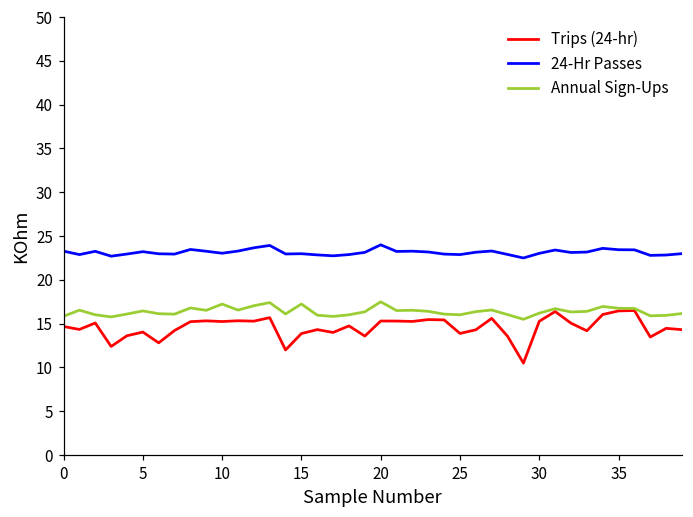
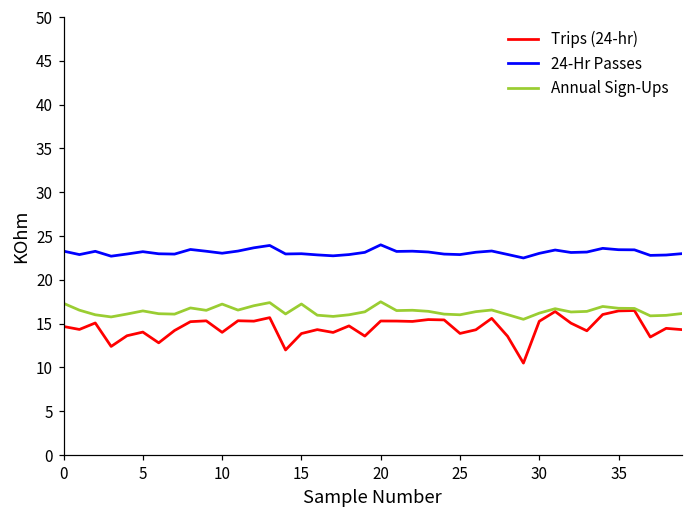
  {
    "Trips (24-hr)": {
      "0": 15,
      "5": 14,
-     "10": 15,
+     "10": 14,
      "15": 14,
      "20": 15,
      "25": 14,
      "30": 15
    },
    "24-Hr Passes": {
      "0": 23,
      "5": 23,
      "10": 23,
      "15": 23,
      "20": 24,
      "25": 23,
      "30": 23,
      "35": 23
    },
    "Annual Sign-Ups": {
-     "0": 16,
+     "0": 17,
      "5": 16,
      "10": 17,
      "15": 17,
      "20": 18,
      "25": 16,
      "30": 16
    }
  }
